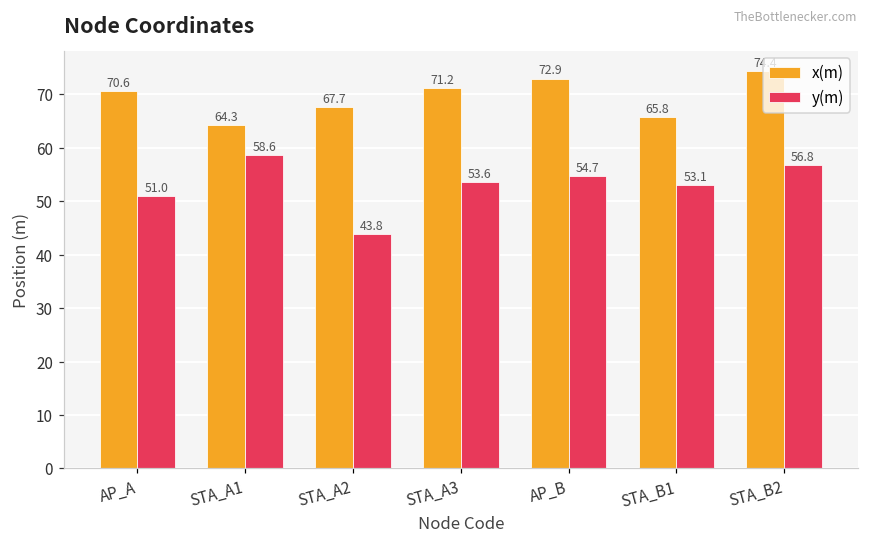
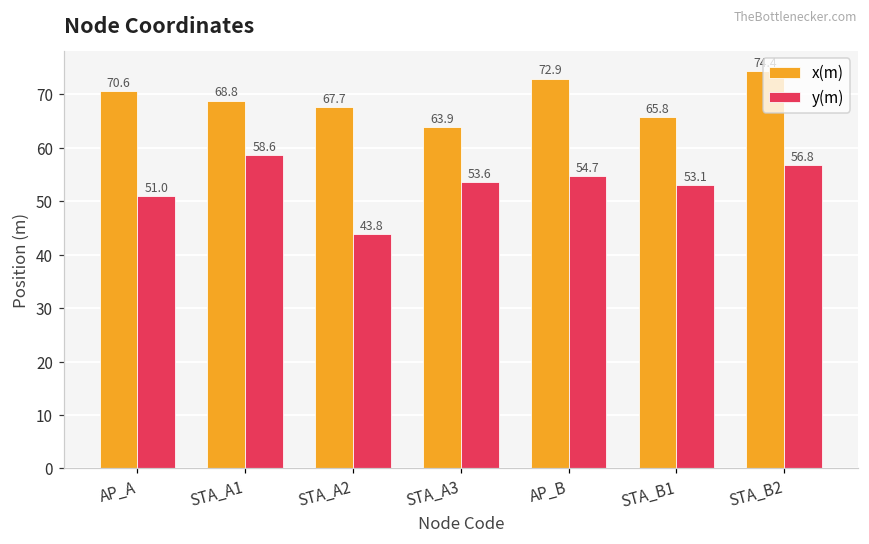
  {
    "x(m)": {
      "AP_A": 70.6,
-     "STA_A1": 64.3,
+     "STA_A1": 68.8,
      "STA_A2": 67.7,
-     "STA_A3": 71.2,
+     "STA_A3": 63.9,
      "AP_B": 72.9,
      "STA_B1": 65.8
    },
    "y(m)": {
      "AP_A": 51.0,
      "STA_A1": 58.6,
      "STA_A2": 43.8,
      "STA_A3": 53.6,
      "AP_B": 54.7,
      "STA_B1": 53.1,
      "STA_B2": 56.8
    }
  }
